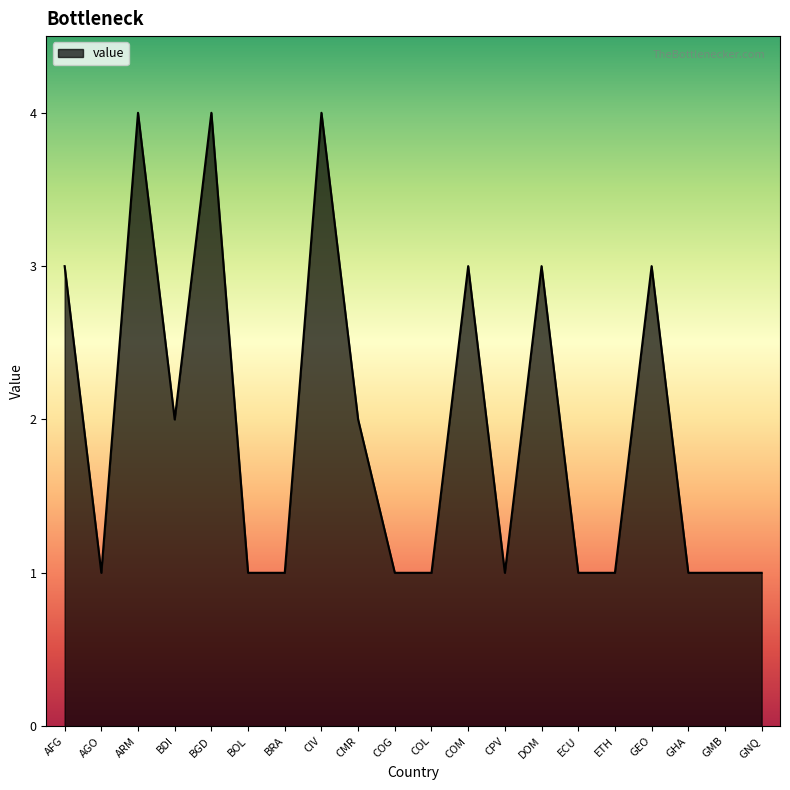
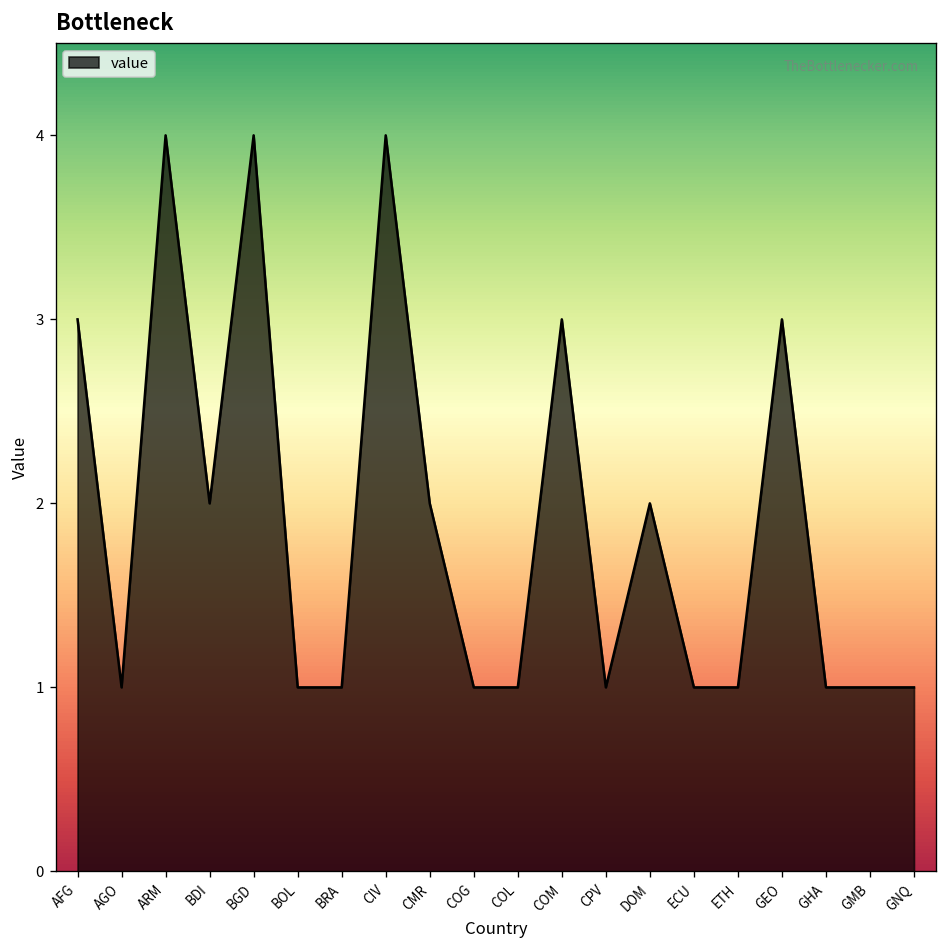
  {
    "AFG": 3,
    "AGO": 1,
    "ARM": 4,
    "BDI": 2,
    "BGD": 4,
    "BOL": 1,
    "BRA": 1,
    "CIV": 4,
    "CMR": 2,
    "COG": 1,
    "COL": 1,
    "COM": 3,
    "CPV": 1,
-   "DOM": 3,
+   "DOM": 2,
    "ECU": 1,
    "ETH": 1,
    "GEO": 3,
    "GHA": 1,
    "GMB": 1,
    "GNQ": 1
  }
